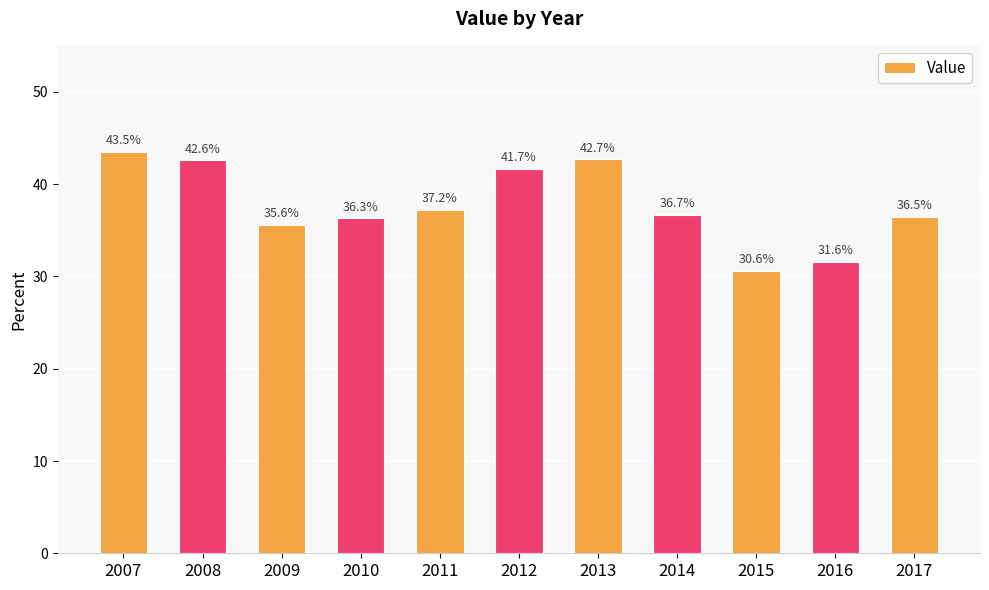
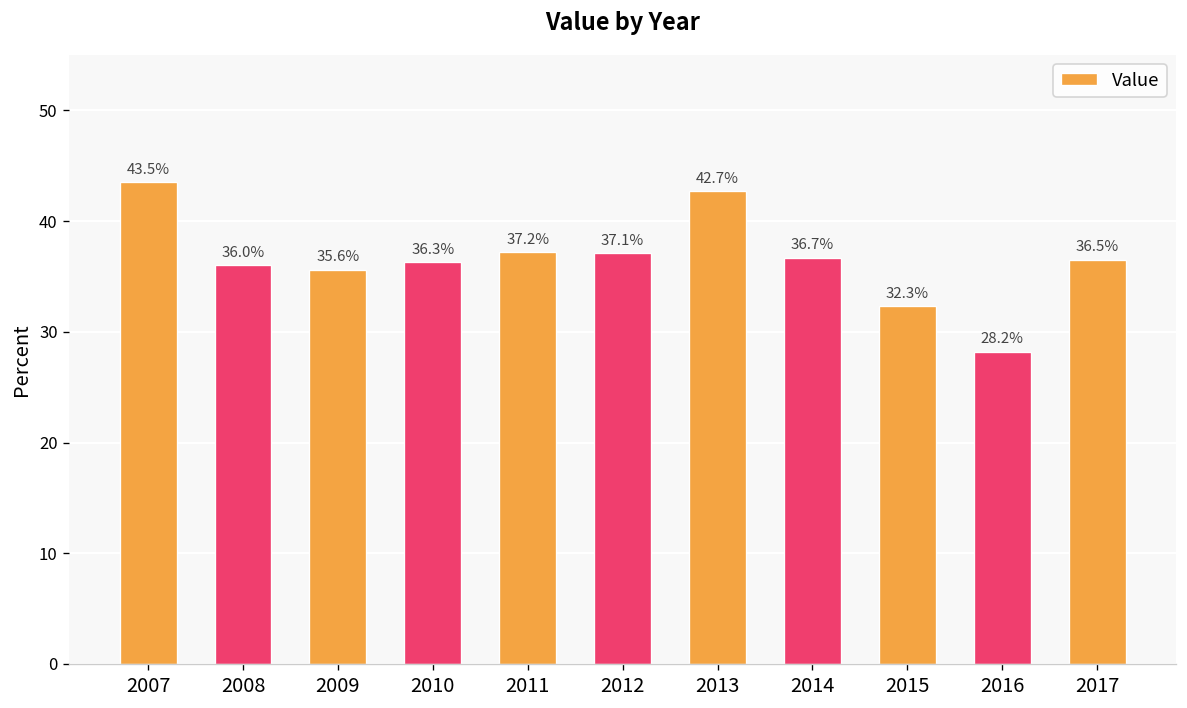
  {
    "2007": "43.5%",
-   "2008": "42.6%",
+   "2008": "36.0%",
    "2009": "35.6%",
    "2010": "36.3%",
    "2011": "37.2%",
-   "2012": "41.7%",
+   "2012": "37.1%",
    "2013": "42.7%",
    "2014": "36.7%",
-   "2015": "30.6%",
-   "2016": "31.6%",
+   "2015": "32.3%",
+   "2016": "28.2%",
    "2017": "36.5%"
  }
